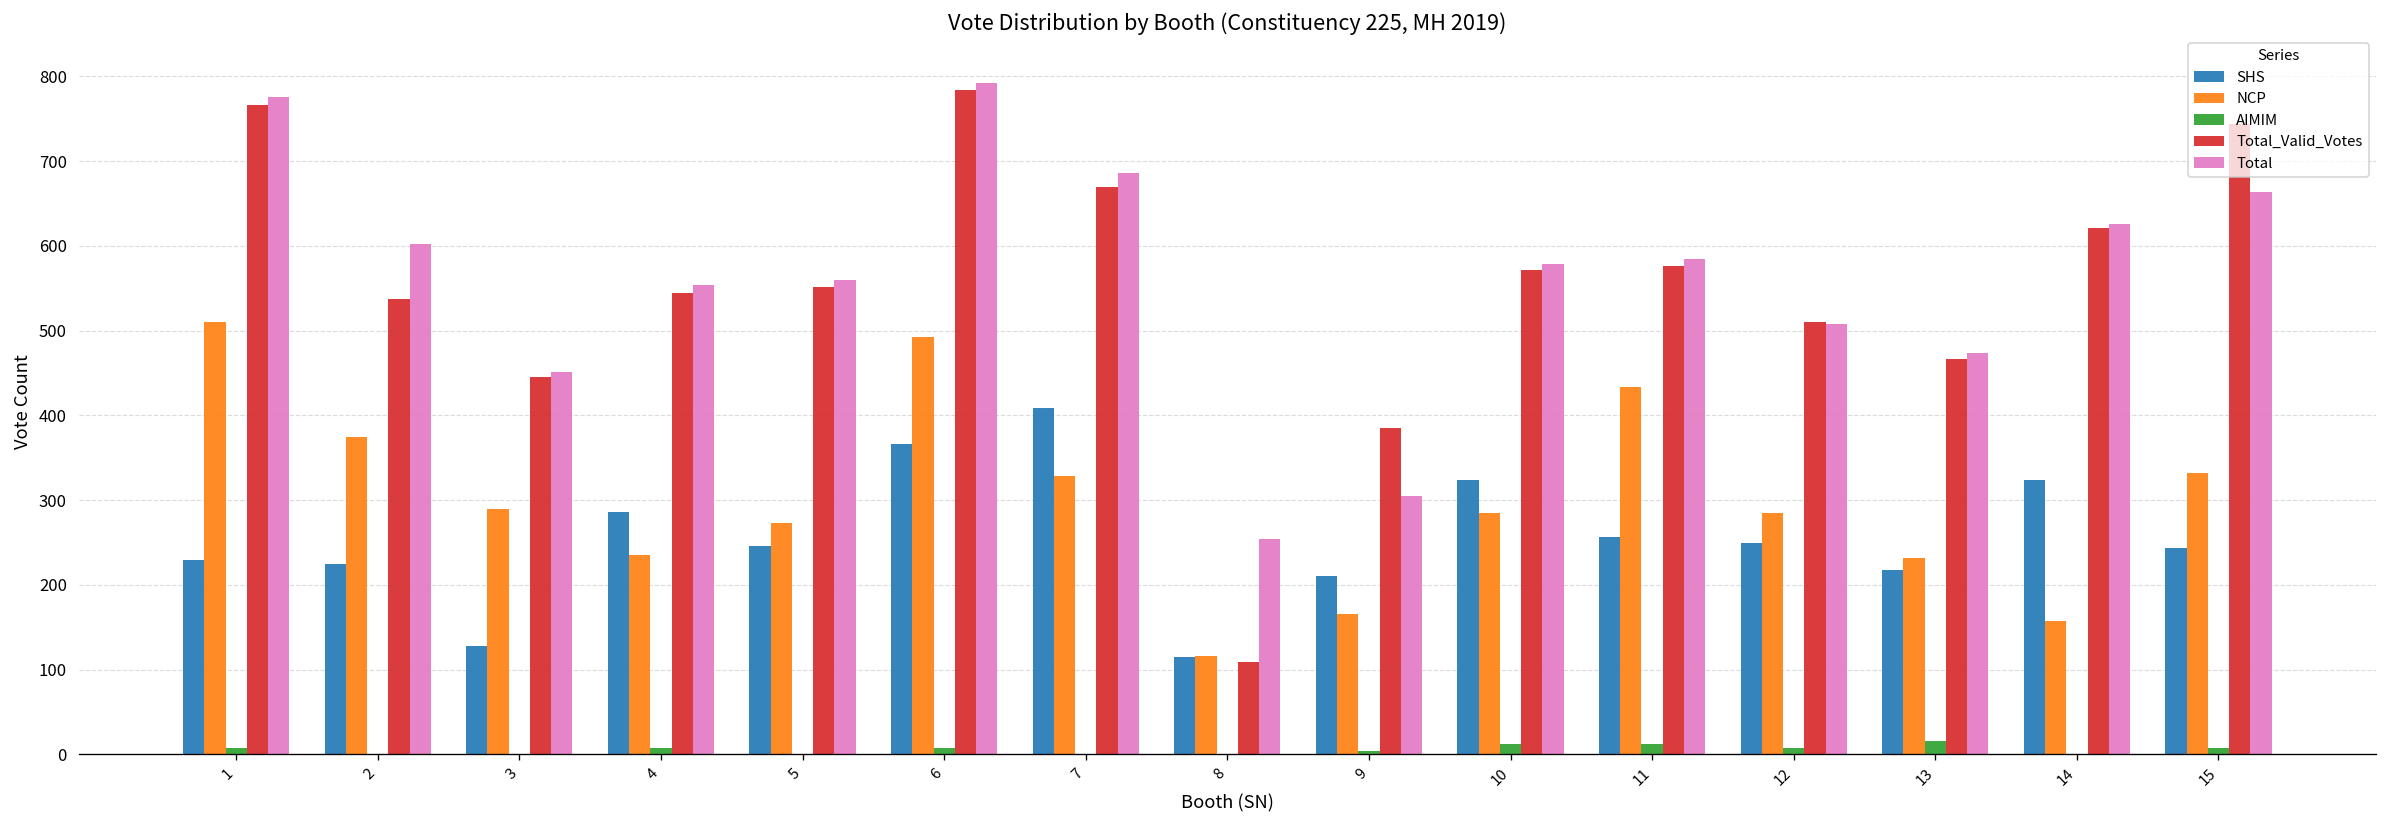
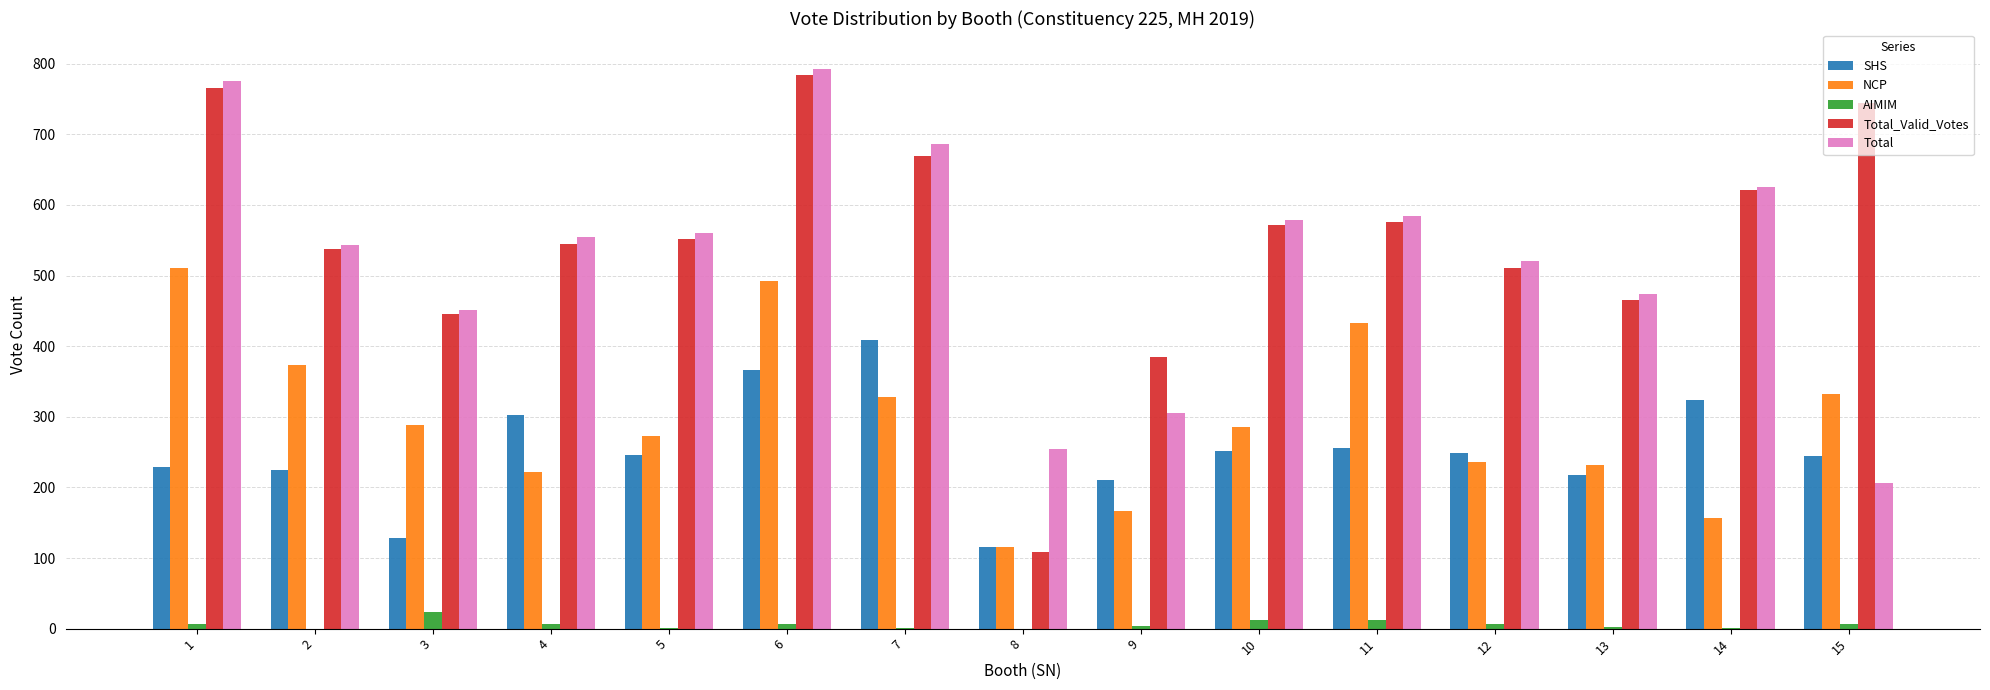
  {
    "SHS": {
      "1": 230,
      "2": 230,
      "3": 130,
-     "4": 290,
+     "4": 300,
      "5": 250,
      "6": 370,
      "7": 410,
      "8": 120,
      "9": 210,
-     "10": 320,
+     "10": 250,
      "11": 260,
      "12": 250,
      "13": 220,
      "14": 320,
      "15": 240
    },
    "NCP": {
      "1": 510,
      "2": 370,
      "3": 290,
-     "4": 240,
+     "4": 220,
      "5": 270,
      "6": 490,
      "7": 330,
      "8": 120,
      "9": 170,
      "10": 290,
      "11": 430,
-     "12": 290,
+     "12": 240,
      "13": 230,
      "14": 160,
      "15": 330
    },
    "AIMIM": {
      "1": 10,
      "2": 0,
-     "3": 0,
+     "3": 20,
      "4": 10,
      "6": 10,
      "8": 0,
      "9": 0,
      "10": 10,
      "11": 10,
      "12": 10,
-     "13": 20,
+     "13": 0,
      "15": 10
    },
    "Total_Valid_Votes": {
      "1": 770,
      "2": 540,
      "3": 450,
      "4": 550,
      "5": 550,
      "6": 780,
      "7": 670,
      "8": 110,
      "9": 390,
      "10": 570,
      "11": 580,
      "12": 510,
      "13": 470,
      "14": 620
    },
    "Total": {
      "1": 780,
-     "2": 600,
+     "2": 540,
      "3": 450,
      "4": 550,
      "5": 560,
      "6": 790,
      "7": 690,
      "8": 250,
      "9": 310,
      "10": 580,
      "11": 580,
-     "12": 510,
+     "12": 520,
      "13": 470,
      "14": 630,
-     "15": 660
+     "15": 210
    }
  }
